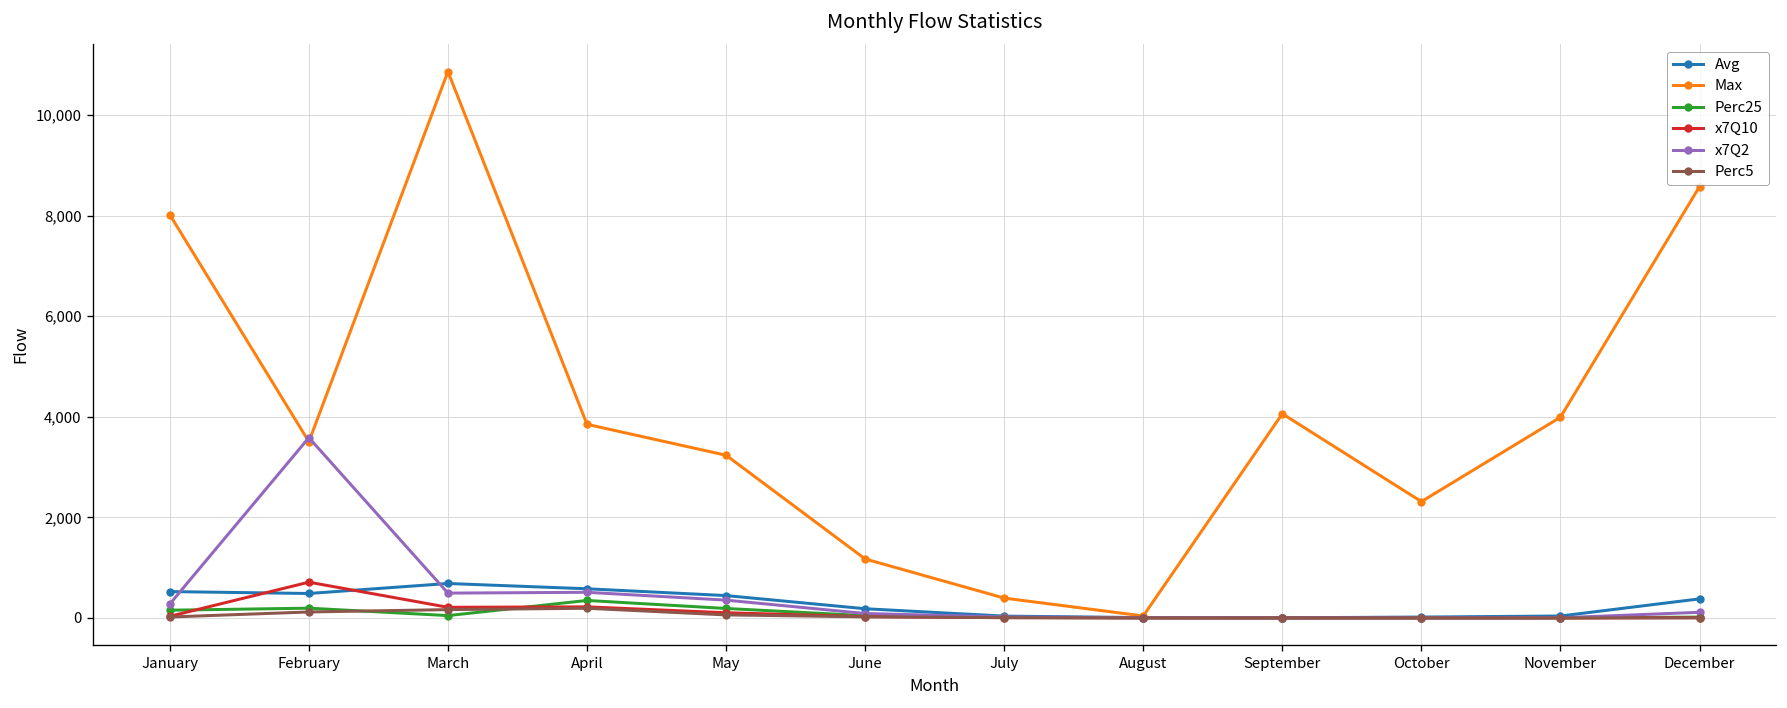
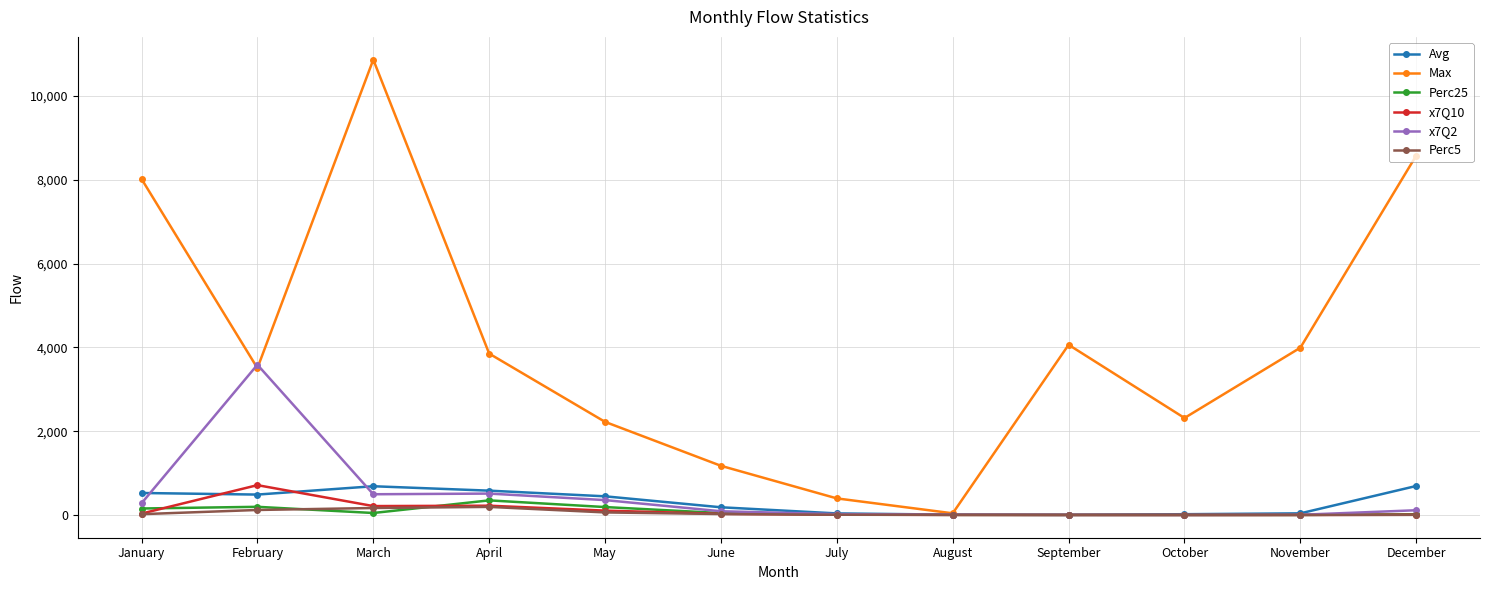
  {
    "Avg": {
      "January": "500",
      "February": "500",
      "March": "700",
      "April": "600",
      "May": "400",
      "June": "200",
-     "December": "400"
+     "December": "700"
    },
    "Max": {
      "January": "8,000",
      "February": "3,500",
      "March": "10,900",
      "April": "3,900",
-     "May": "3,200",
+     "May": "2,200",
      "June": "1,200",
      "July": "400",
      "September": "4,100",
      "October": "2,300",
      "November": "4,000"
    },
    "Perc25": {
      "January": "200",
      "February": "200",
      "March": "0",
      "April": "300",
      "May": "200"
    },
    "x7Q10": {
      "February": "700"
    },
    "x7Q2": {
      "January": "300",
      "February": "3,600",
      "March": "500",
      "April": "500",
      "May": "400",
      "December": "100"
    },
    "Perc5": {
      "February": "100"
    }
  }
